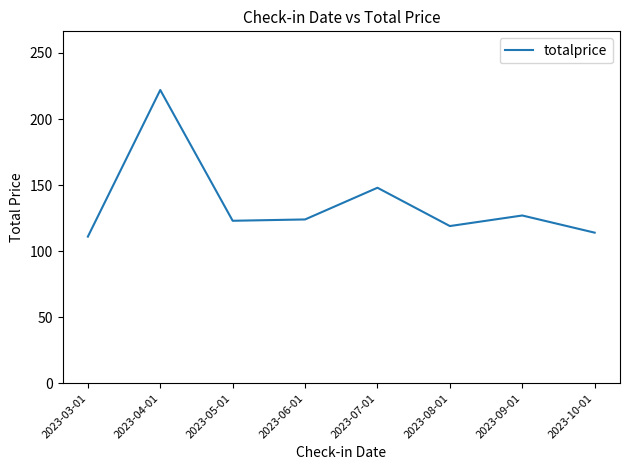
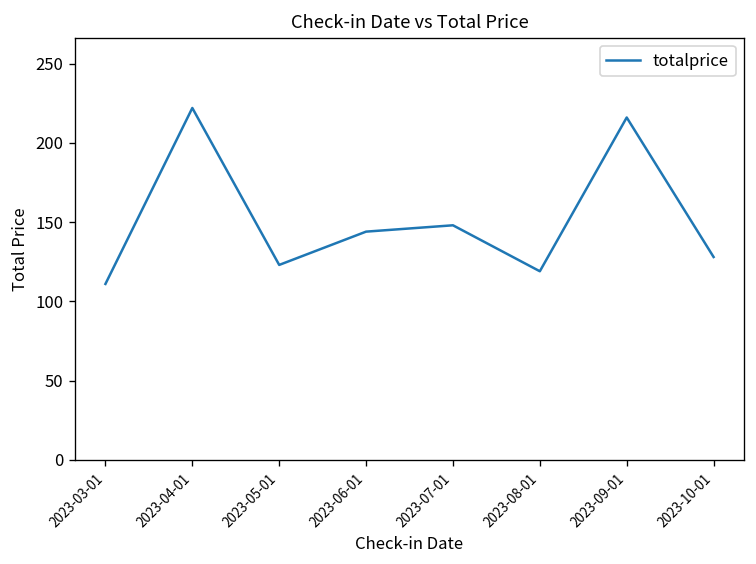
  {
    "2023-03-01": 111,
    "2023-04-01": 222,
    "2023-05-01": 123,
-   "2023-06-01": 124,
+   "2023-06-01": 144,
    "2023-07-01": 148,
    "2023-08-01": 119,
-   "2023-09-01": 127,
-   "2023-10-01": 114
+   "2023-09-01": 216,
+   "2023-10-01": 128
  }
